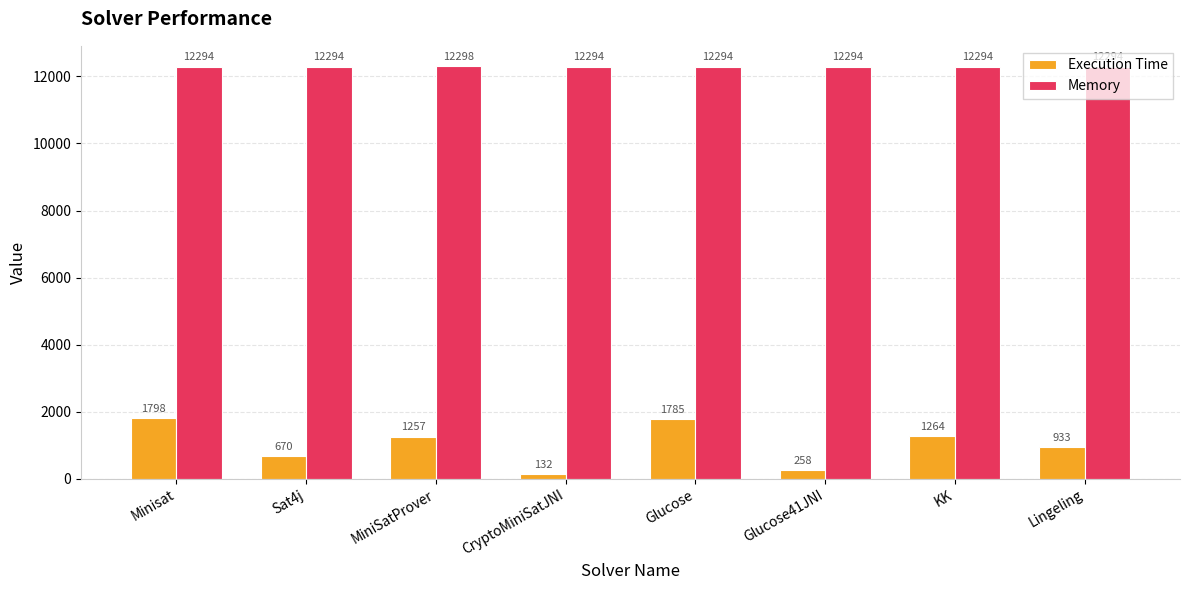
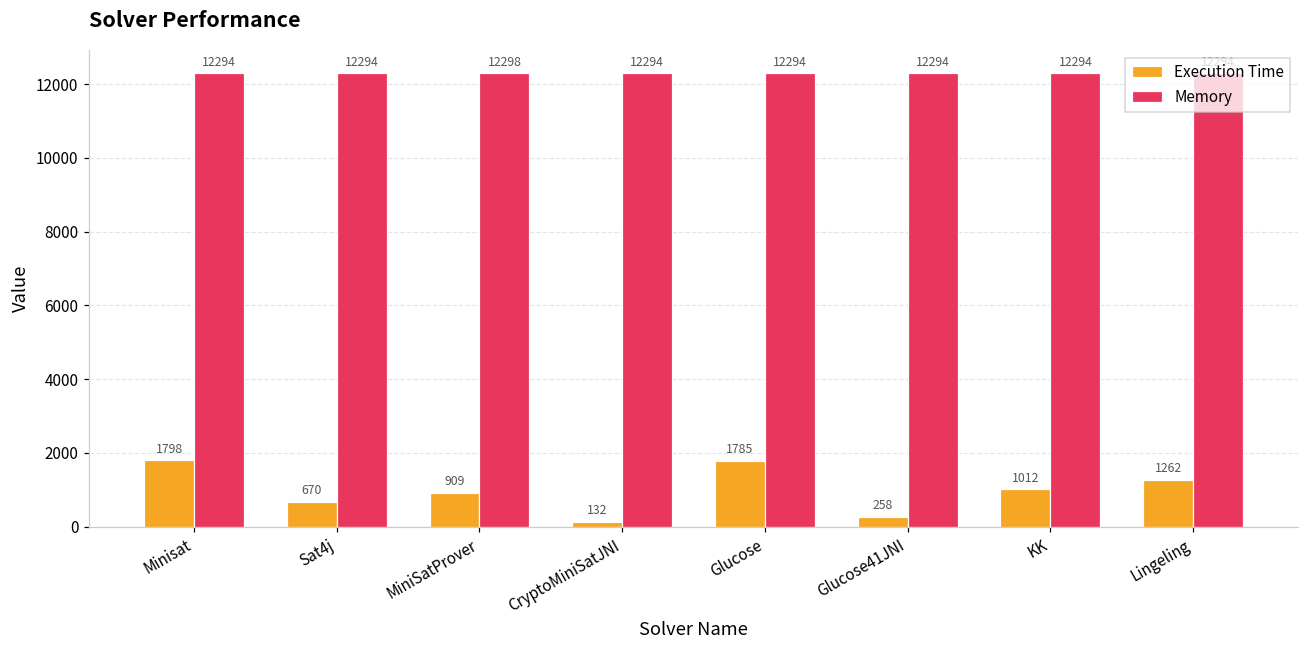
  {
    "Execution Time": {
      "Minisat": 1798,
      "Sat4j": 670,
-     "MiniSatProver": 1257,
+     "MiniSatProver": 909,
      "CryptoMiniSatJNI": 132,
      "Glucose": 1785,
      "Glucose41JNI": 258,
-     "KK": 1264,
-     "Lingeling": 933
+     "KK": 1012,
+     "Lingeling": 1262
    },
    "Memory": {
      "Minisat": 12294,
      "Sat4j": 12294,
      "MiniSatProver": 12298,
      "CryptoMiniSatJNI": 12294,
      "Glucose": 12294,
      "Glucose41JNI": 12294,
      "KK": 12294
    }
  }
